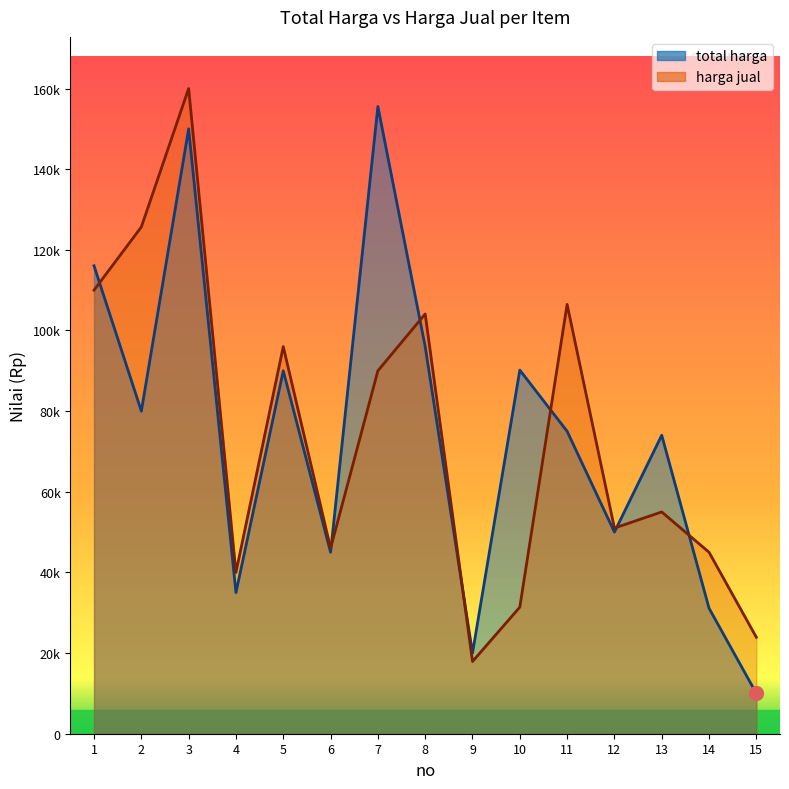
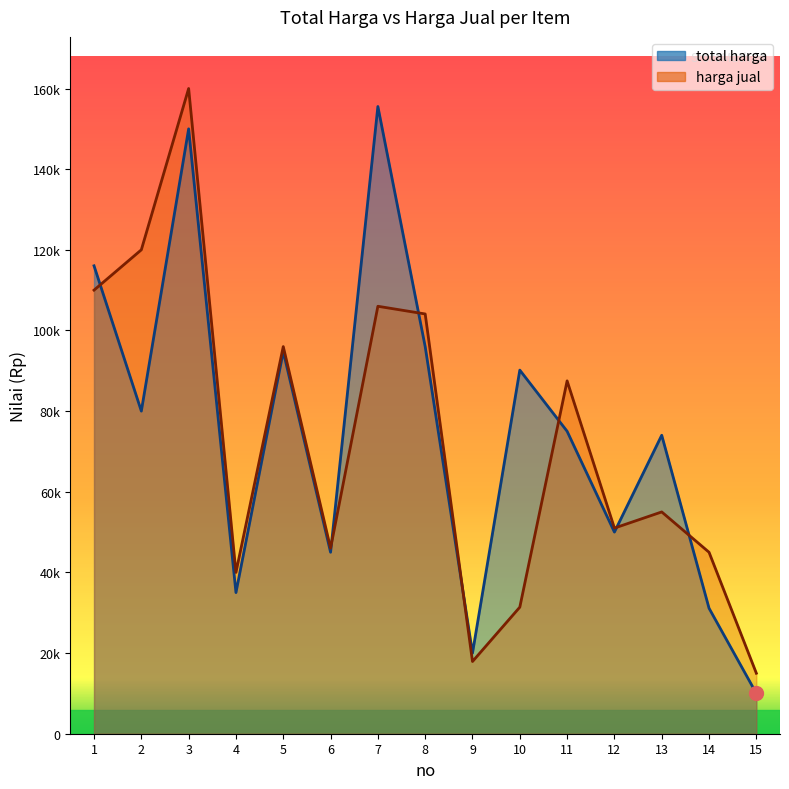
  {
    "total harga": {
      "1": 116000,
      "2": 80000,
      "3": 150000,
      "4": 35000,
-     "5": 90000,
+     "5": 95000,
      "6": 45000,
      "7": 156000,
      "8": 96000,
      "9": 20000,
      "10": 90000,
      "11": 75000,
      "12": 50000,
      "13": 74000,
      "14": 31000
    },
    "harga jual": {
      "1": 110000,
-     "2": 126000,
+     "2": 120000,
      "3": 160000,
      "4": 40000,
      "5": 96000,
      "6": 46000,
-     "7": 90000,
+     "7": 106000,
      "8": 104000,
      "9": 18000,
      "10": 31000,
-     "11": 106000,
+     "11": 88000,
      "12": 51000,
      "13": 55000,
      "14": 45000,
-     "15": 24000
+     "15": 15000
    }
  }
